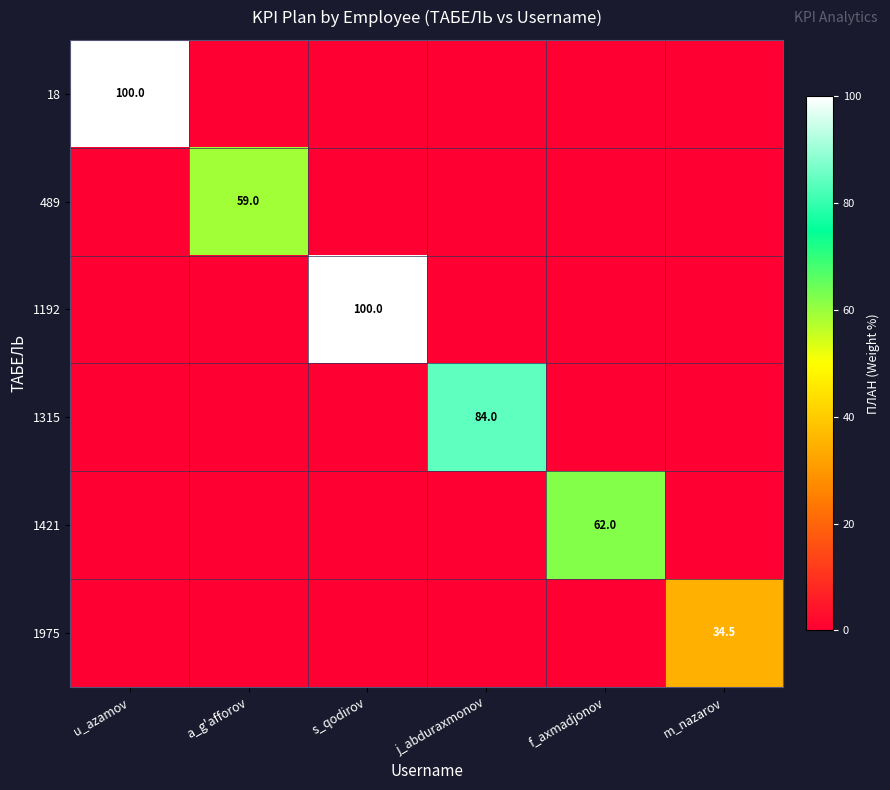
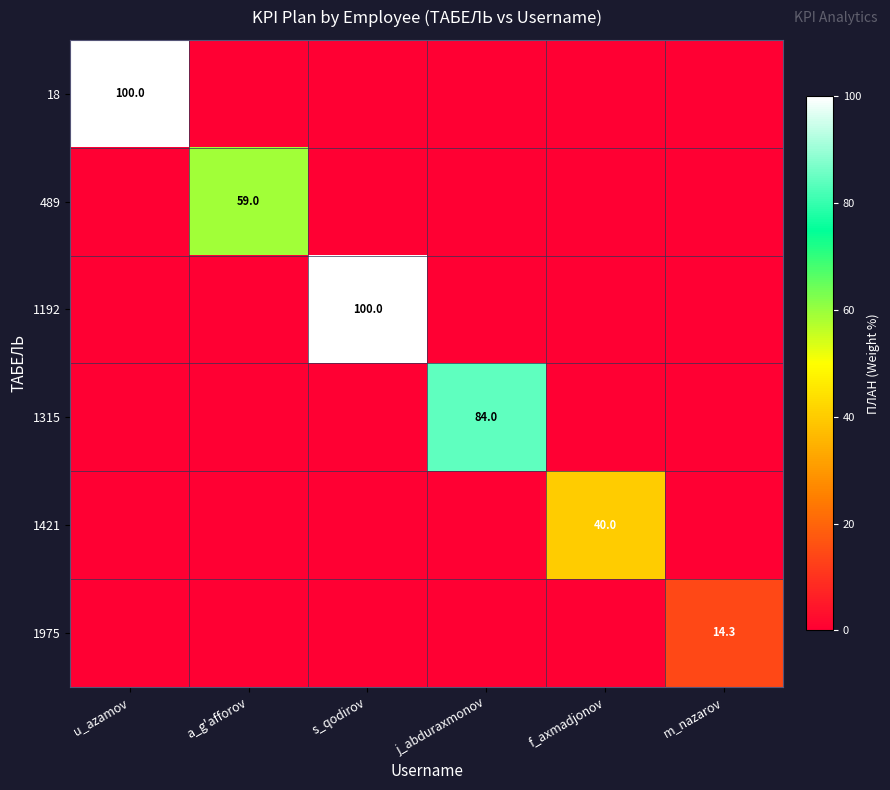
  {
    "18": {
      "u_azamov": 100.0
    },
    "489": {
      "a_g'afforov": 59.0
    },
    "1192": {
      "s_qodirov": 100.0
    },
    "1315": {
      "j_abduraxmonov": 84.0
    },
    "1421": {
-     "f_axmadjonov": 62.0
+     "f_axmadjonov": 40.0
    },
    "1975": {
-     "m_nazarov": 34.5
+     "m_nazarov": 14.3
    }
  }
